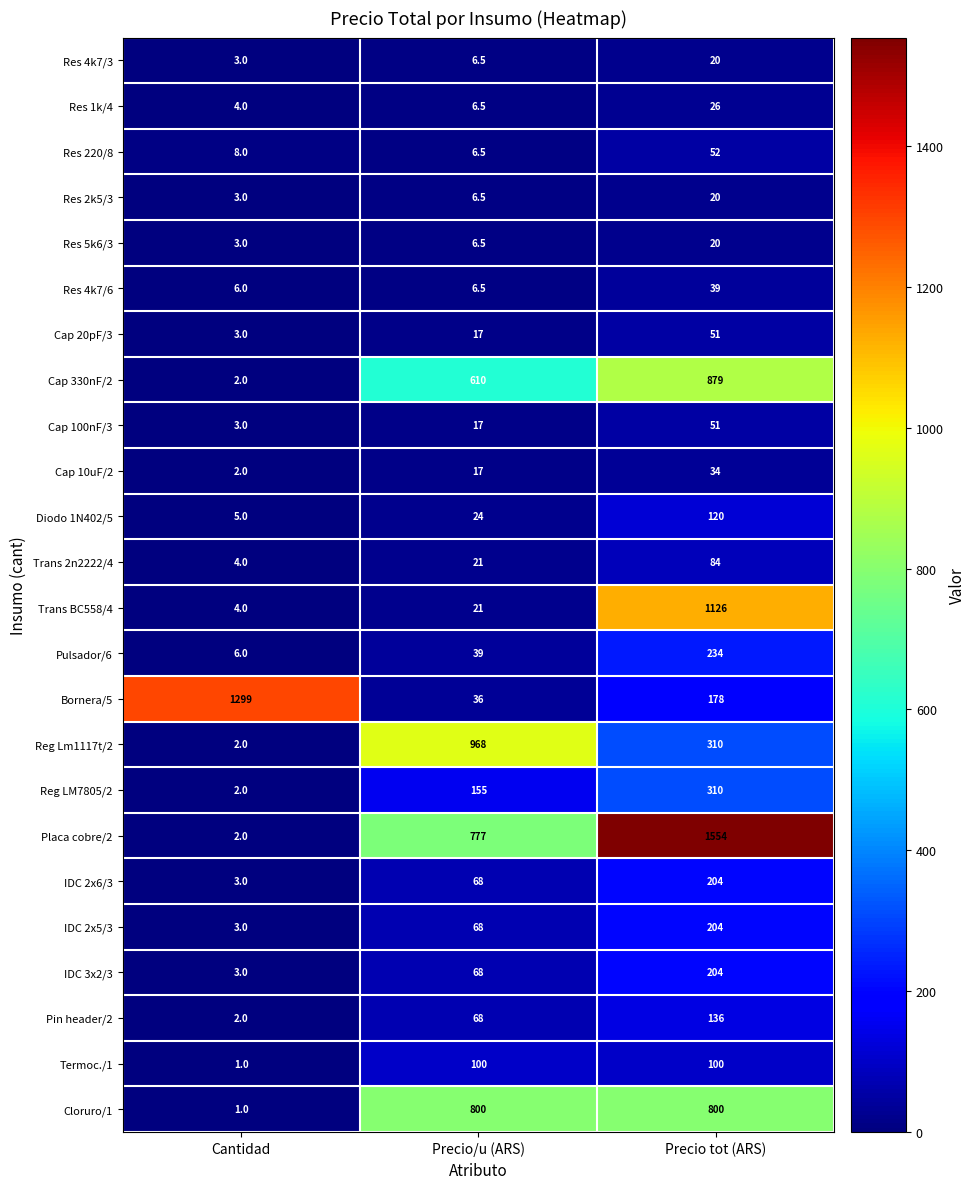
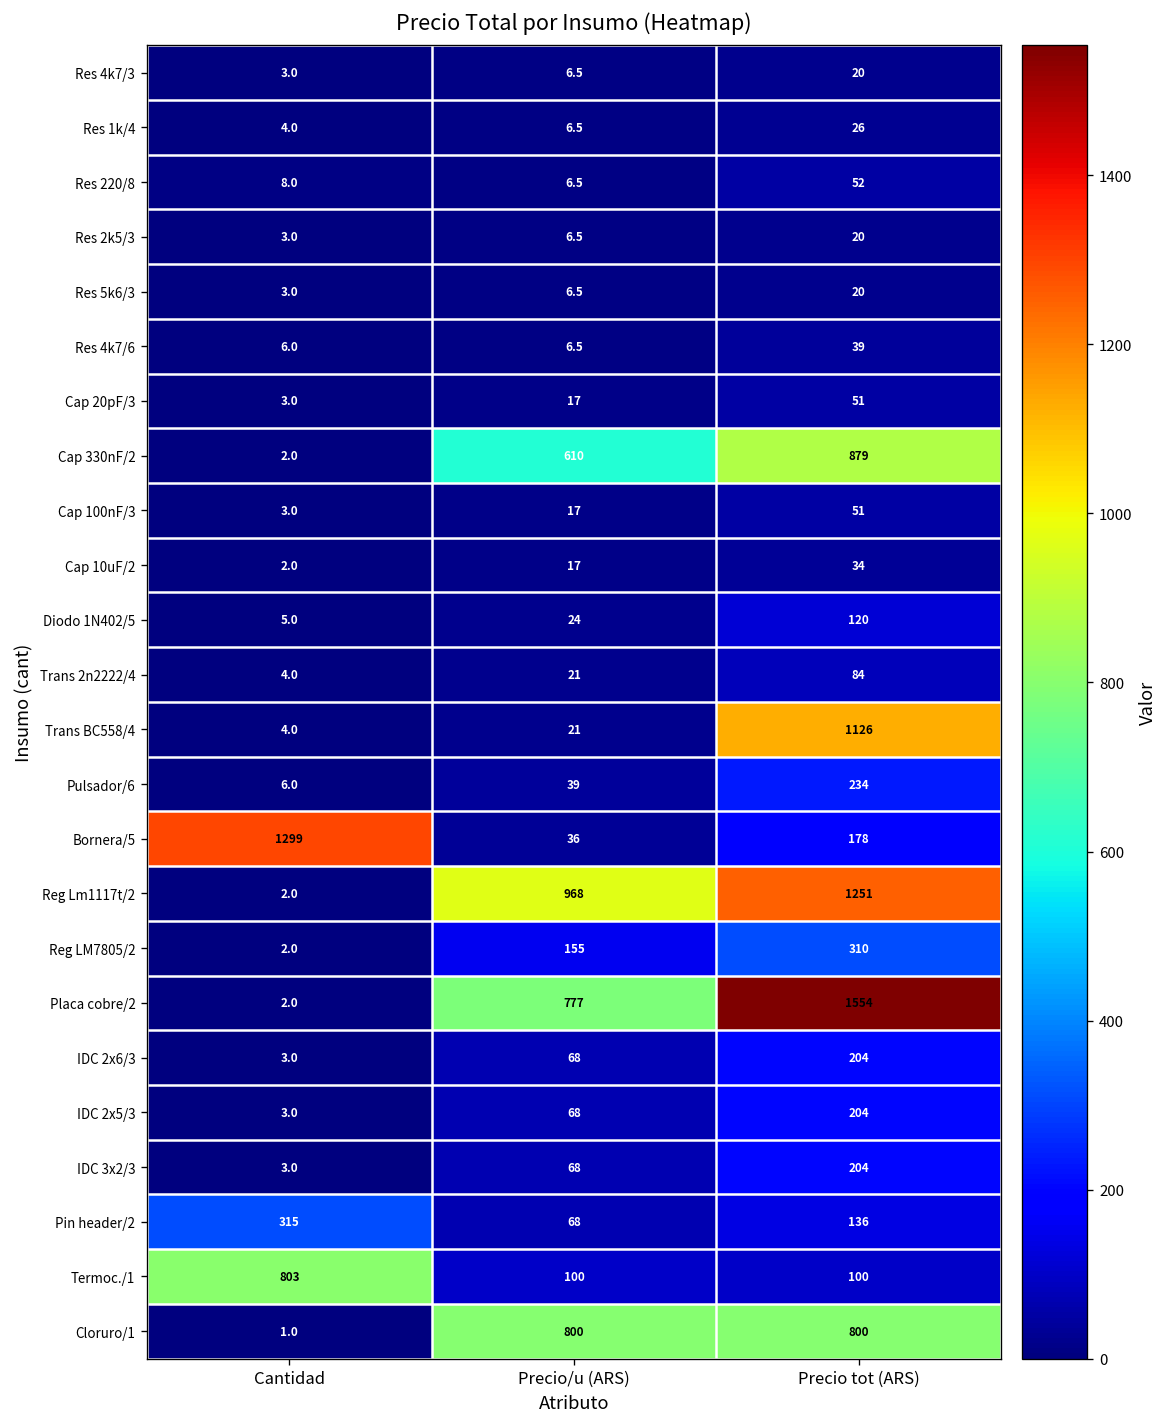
  {
    "Res 4k7/3": {
      "Cantidad": 3.0,
      "Precio/u (ARS)": 6.5,
      "Precio tot (ARS)": 20
    },
    "Res 1k/4": {
      "Cantidad": 4.0,
      "Precio/u (ARS)": 6.5,
      "Precio tot (ARS)": 26
    },
    "Res 220/8": {
      "Cantidad": 8.0,
      "Precio/u (ARS)": 6.5,
      "Precio tot (ARS)": 52
    },
    "Res 2k5/3": {
      "Cantidad": 3.0,
      "Precio/u (ARS)": 6.5,
      "Precio tot (ARS)": 20
    },
    "Res 5k6/3": {
      "Cantidad": 3.0,
      "Precio/u (ARS)": 6.5,
      "Precio tot (ARS)": 20
    },
    "Res 4k7/6": {
      "Cantidad": 6.0,
      "Precio/u (ARS)": 6.5,
      "Precio tot (ARS)": 39
    },
    "Cap 20pF/3": {
      "Cantidad": 3.0,
      "Precio/u (ARS)": 17,
      "Precio tot (ARS)": 51
    },
    "Cap 330nF/2": {
      "Cantidad": 2.0,
      "Precio/u (ARS)": 610,
      "Precio tot (ARS)": 879
    },
    "Cap 100nF/3": {
      "Cantidad": 3.0,
      "Precio/u (ARS)": 17,
      "Precio tot (ARS)": 51
    },
    "Cap 10uF/2": {
      "Cantidad": 2.0,
      "Precio/u (ARS)": 17,
      "Precio tot (ARS)": 34
    },
    "Diodo 1N402/5": {
      "Cantidad": 5.0,
      "Precio/u (ARS)": 24,
      "Precio tot (ARS)": 120
    },
    "Trans 2n2222/4": {
      "Cantidad": 4.0,
      "Precio/u (ARS)": 21,
      "Precio tot (ARS)": 84
    },
    "Trans BC558/4": {
      "Cantidad": 4.0,
      "Precio/u (ARS)": 21,
      "Precio tot (ARS)": 1126
    },
    "Pulsador/6": {
      "Cantidad": 6.0,
      "Precio/u (ARS)": 39,
      "Precio tot (ARS)": 234
    },
    "Bornera/5": {
      "Cantidad": 1299,
      "Precio/u (ARS)": 36,
      "Precio tot (ARS)": 178
    },
    "Reg Lm1117t/2": {
      "Cantidad": 2.0,
      "Precio/u (ARS)": 968,
-     "Precio tot (ARS)": 310
+     "Precio tot (ARS)": 1251
    },
    "Reg LM7805/2": {
      "Cantidad": 2.0,
      "Precio/u (ARS)": 155,
      "Precio tot (ARS)": 310
    },
    "Placa cobre/2": {
      "Cantidad": 2.0,
      "Precio/u (ARS)": 777,
      "Precio tot (ARS)": 1554
    },
    "IDC 2x6/3": {
      "Cantidad": 3.0,
      "Precio/u (ARS)": 68,
      "Precio tot (ARS)": 204
    },
    "IDC 2x5/3": {
      "Cantidad": 3.0,
      "Precio/u (ARS)": 68,
      "Precio tot (ARS)": 204
    },
    "IDC 3x2/3": {
      "Cantidad": 3.0,
      "Precio/u (ARS)": 68,
      "Precio tot (ARS)": 204
    },
    "Pin header/2": {
-     "Cantidad": 2.0,
+     "Cantidad": 315,
      "Precio/u (ARS)": 68,
      "Precio tot (ARS)": 136
    },
    "Termoc./1": {
-     "Cantidad": 1.0,
+     "Cantidad": 803,
      "Precio/u (ARS)": 100,
      "Precio tot (ARS)": 100
    },
    "Cloruro/1": {
      "Cantidad": 1.0,
      "Precio/u (ARS)": 800,
      "Precio tot (ARS)": 800
    }
  }
